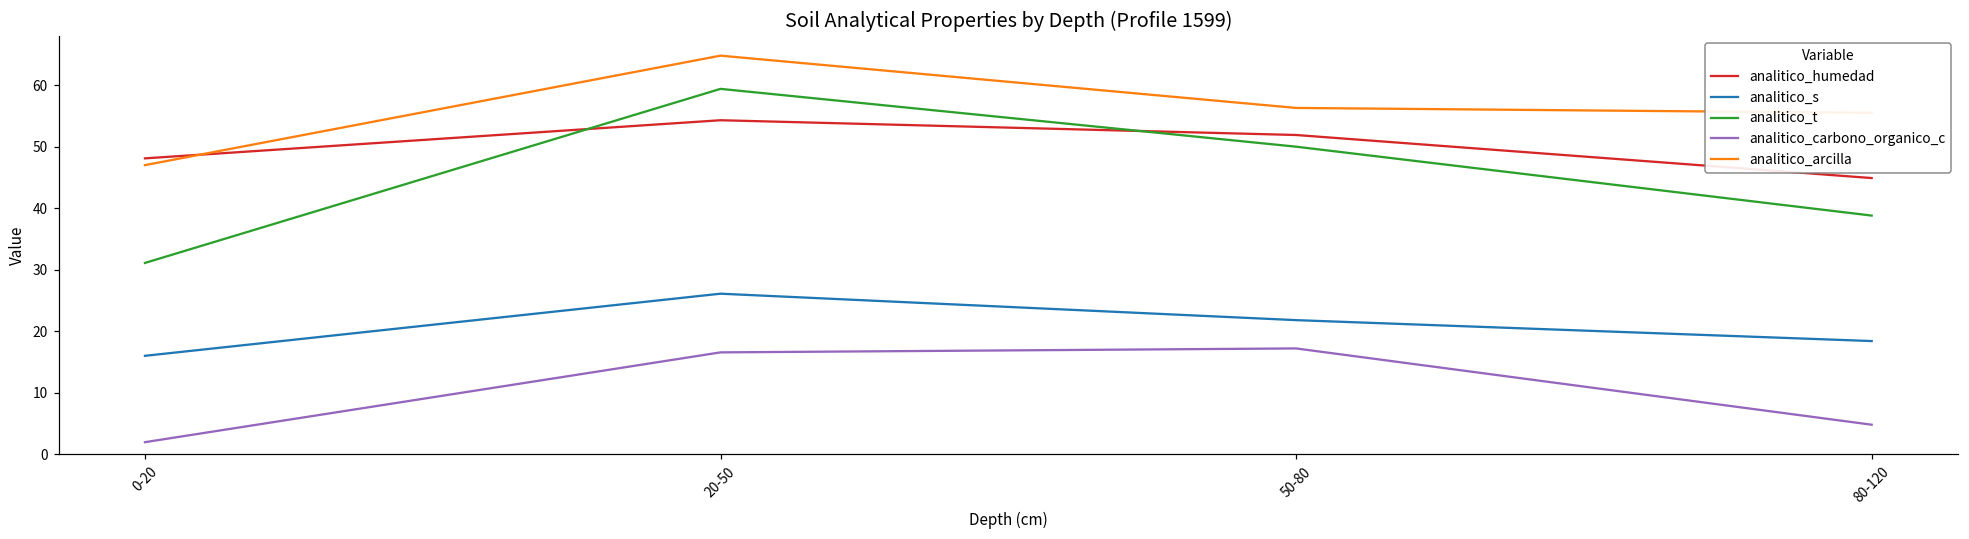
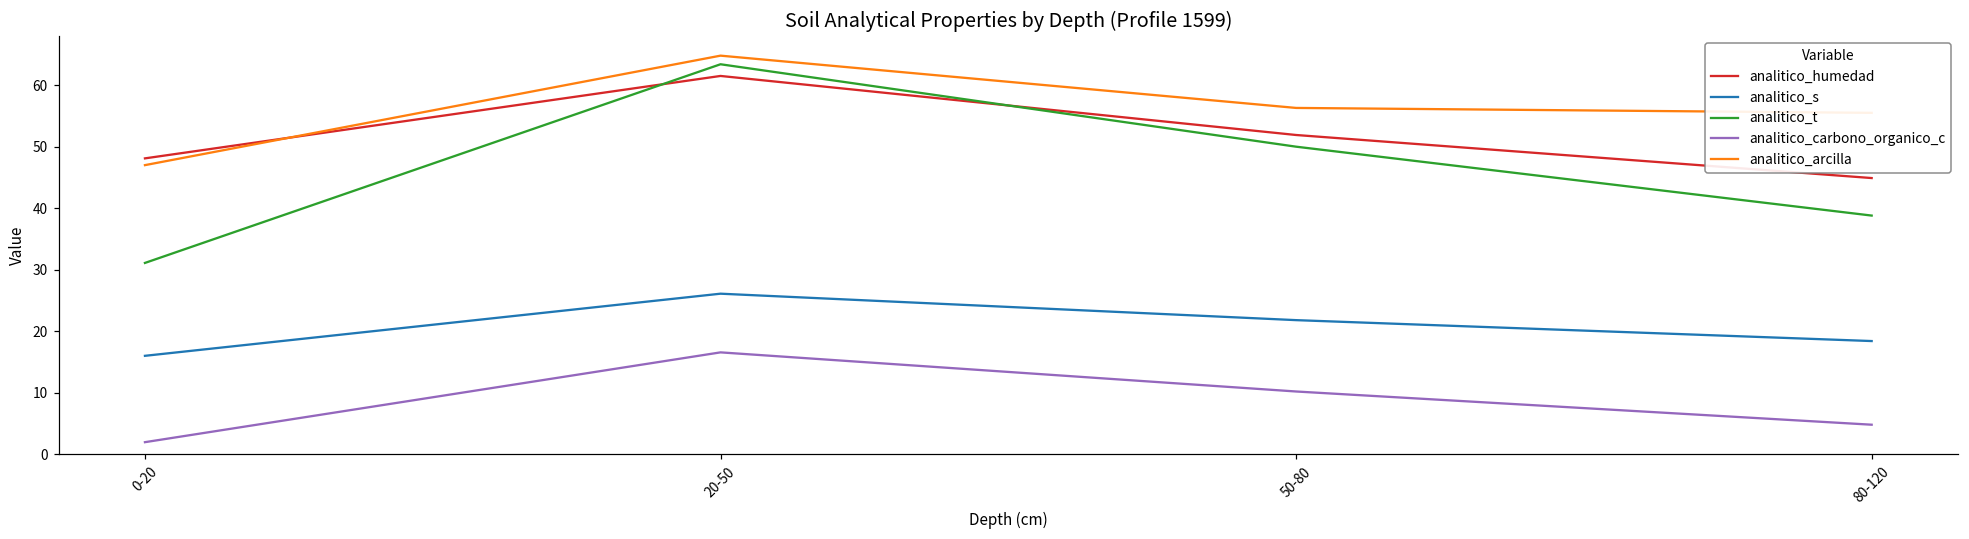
  {
    "analitico_humedad": {
      "0-20": 48,
-     "20-50": 54,
+     "20-50": 62,
      "50-80": 52,
      "80-120": 45
    },
    "analitico_s": {
      "0-20": 16,
      "20-50": 26,
      "50-80": 22,
      "80-120": 18
    },
    "analitico_t": {
      "0-20": 31,
-     "20-50": 59,
+     "20-50": 63,
      "50-80": 50,
      "80-120": 39
    },
    "analitico_carbono_organico_c": {
      "0-20": 2,
      "20-50": 17,
-     "50-80": 17,
+     "50-80": 10,
      "80-120": 5
    },
    "analitico_arcilla": {
      "0-20": 47,
      "20-50": 65,
      "50-80": 56
    }
  }
